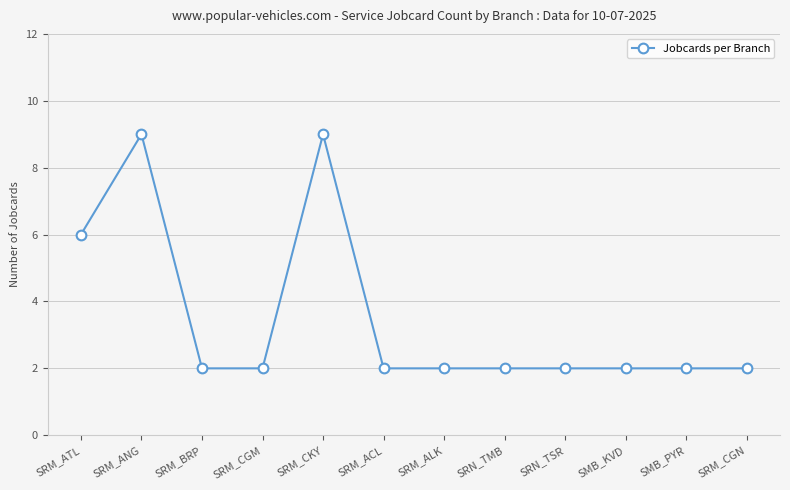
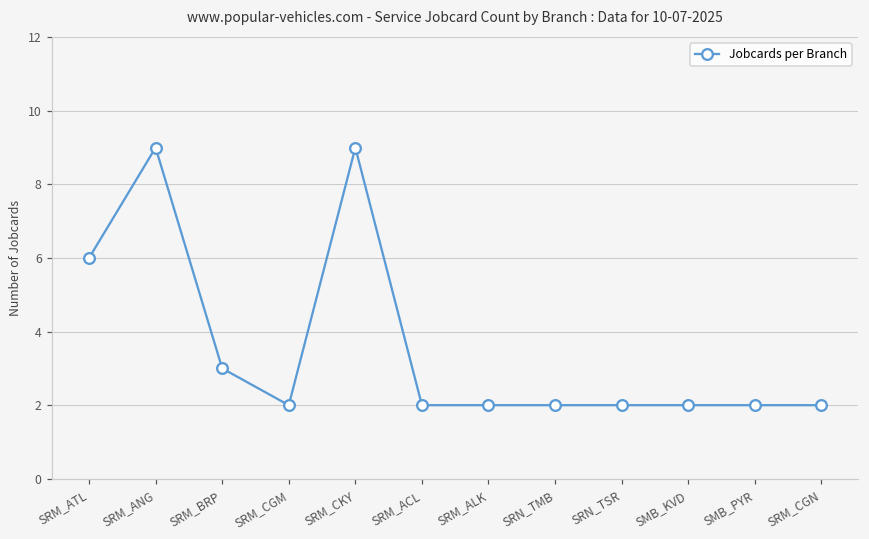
  {
    "SRM_ATL": 6,
    "SRM_ANG": 9,
-   "SRM_BRP": 2,
+   "SRM_BRP": 3,
    "SRM_CGM": 2,
    "SRM_CKY": 9,
    "SRM_ACL": 2,
    "SRM_ALK": 2,
    "SRN_TMB": 2,
    "SRN_TSR": 2,
    "SMB_KVD": 2,
    "SMB_PYR": 2,
    "SRM_CGN": 2
  }
